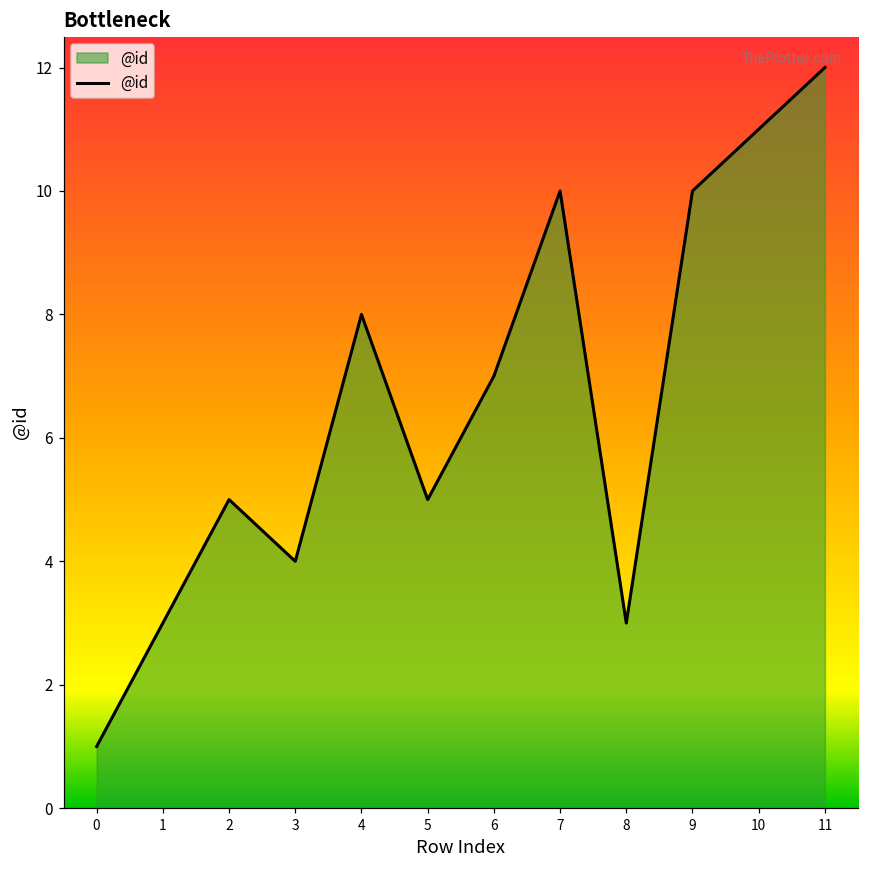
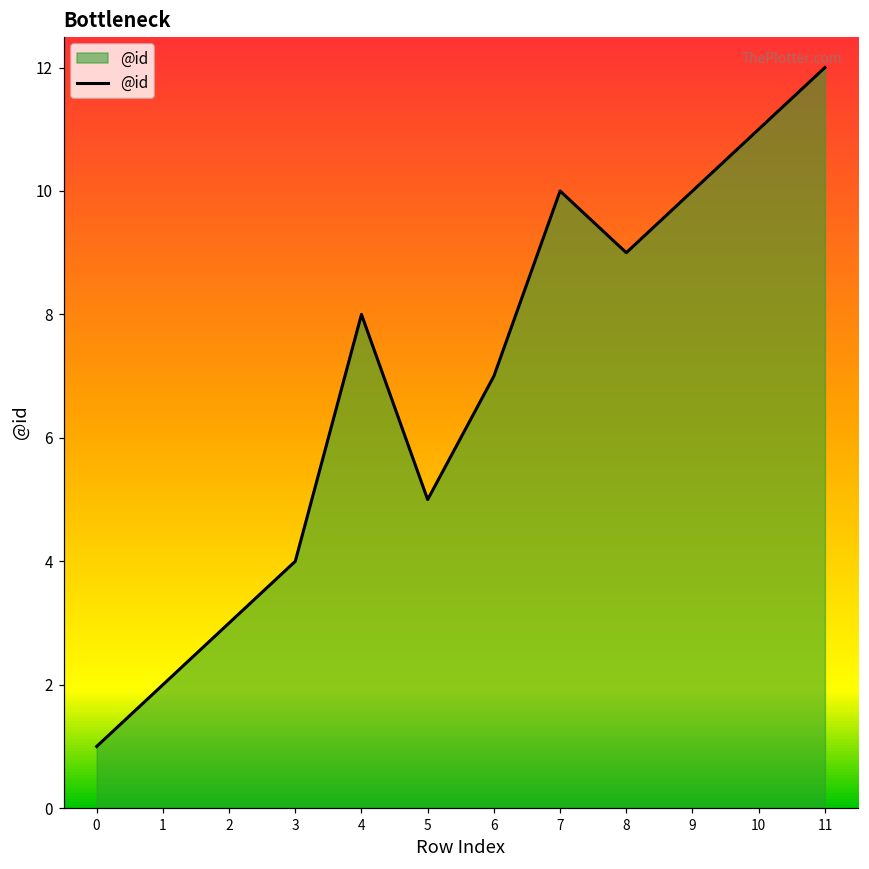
  {
    "0": 1,
-   "1": 3,
-   "2": 5,
+   "1": 2,
+   "2": 3,
    "3": 4,
    "4": 8,
    "5": 5,
    "6": 7,
    "7": 10,
-   "8": 3,
+   "8": 9,
    "9": 10,
    "10": 11,
    "11": 12
  }
